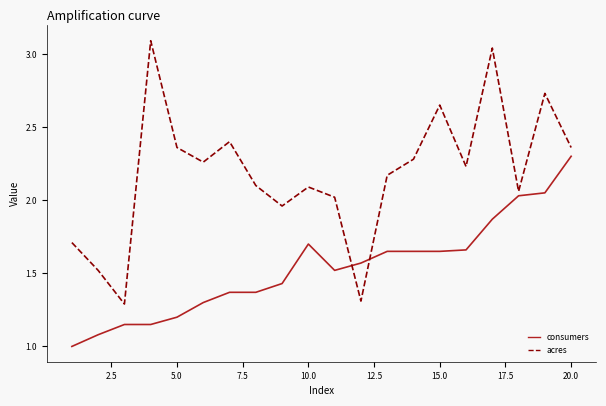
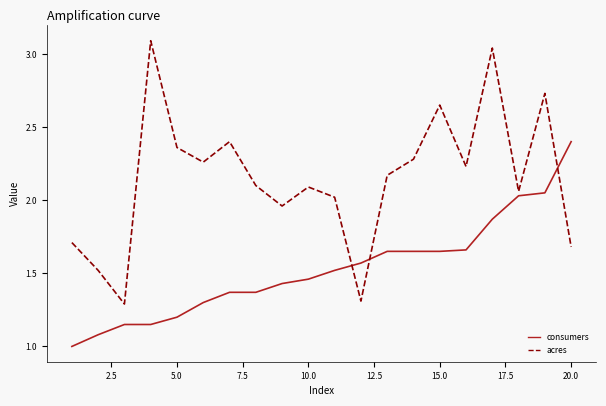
  {
    "consumers": {
      "5.0": 1.20,
-     "10.0": 1.70,
+     "10.0": 1.46,
      "15.0": 1.65,
-     "20.0": 2.3
+     "20.0": 2.4
    },
    "acres": {
      "5.0": 2.36,
      "10.0": 2.09,
      "15.0": 2.65,
-     "20.0": 2.36
+     "20.0": 1.68
    }
  }
